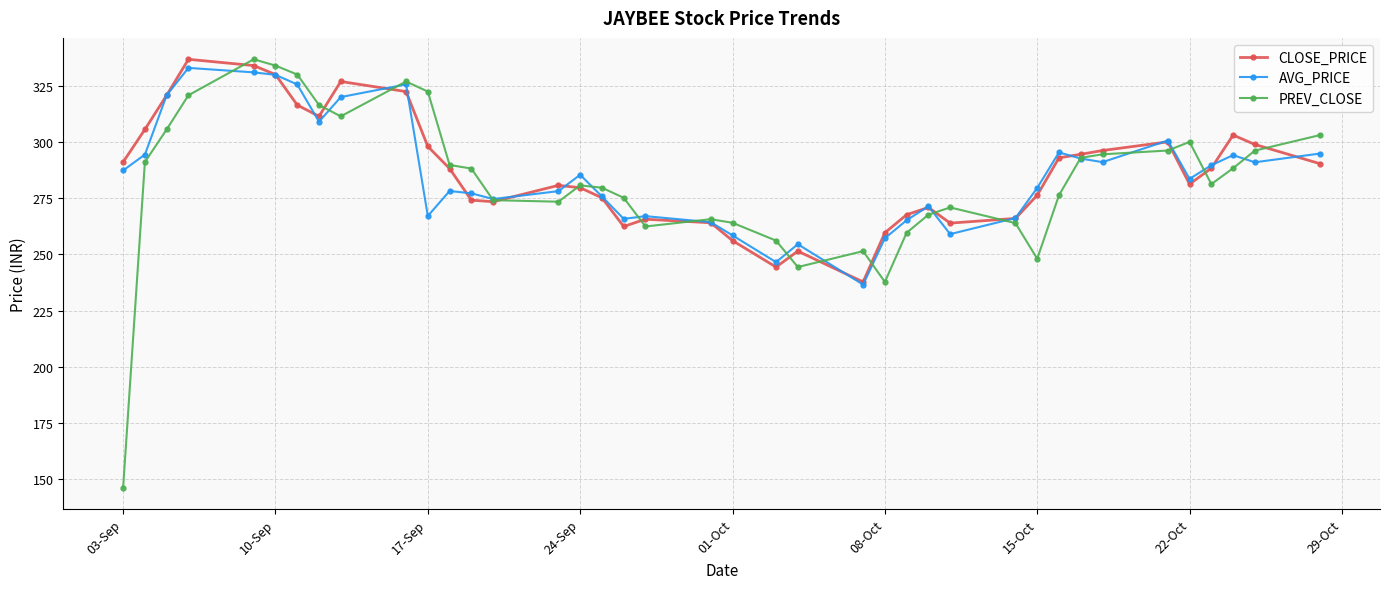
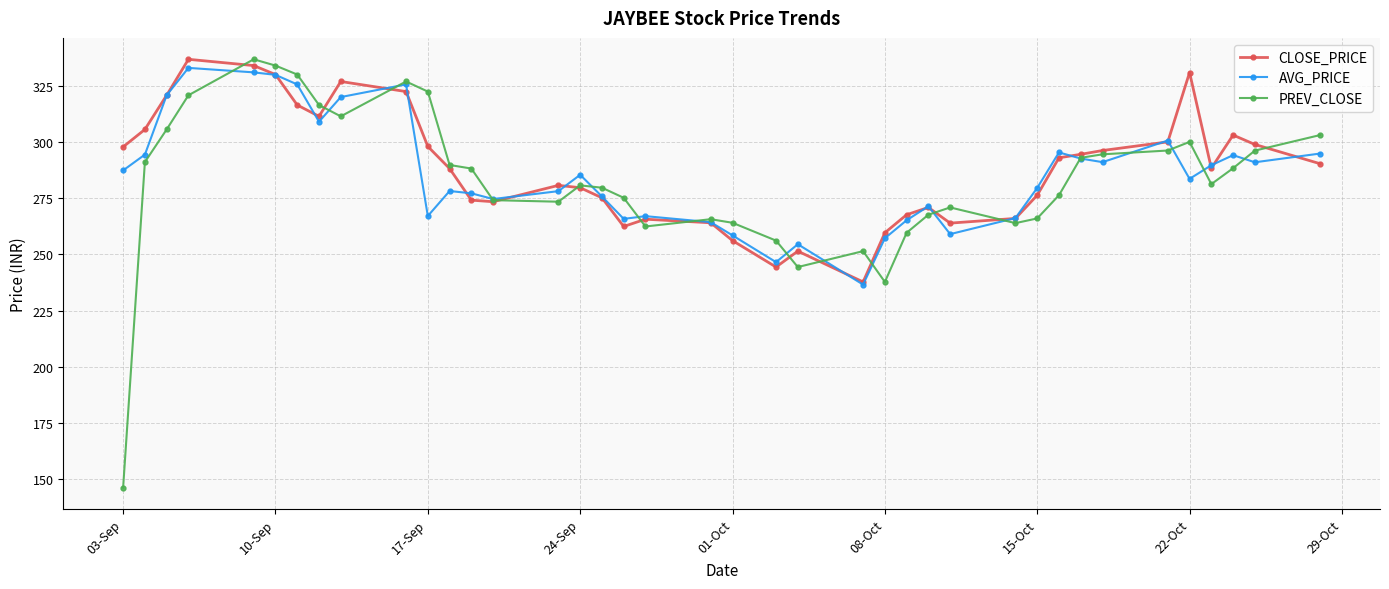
  {
    "CLOSE_PRICE": {
-     "03-Sep": 291,
+     "03-Sep": 298,
      "17-Sep": 298,
      "01-Oct": 256,
      "08-Oct": 260,
      "15-Oct": 276,
-     "22-Oct": 281
+     "22-Oct": 331
    },
    "AVG_PRICE": {
      "03-Sep": 288,
      "17-Sep": 267,
      "24-Sep": 286,
      "01-Oct": 259,
      "08-Oct": 257,
      "15-Oct": 280,
      "22-Oct": 284
    },
    "PREV_CLOSE": {
      "03-Sep": 146,
      "10-Sep": 334,
      "17-Sep": 323,
      "01-Oct": 264,
      "08-Oct": 238,
-     "15-Oct": 248,
+     "15-Oct": 266,
      "22-Oct": 300
    }
  }
